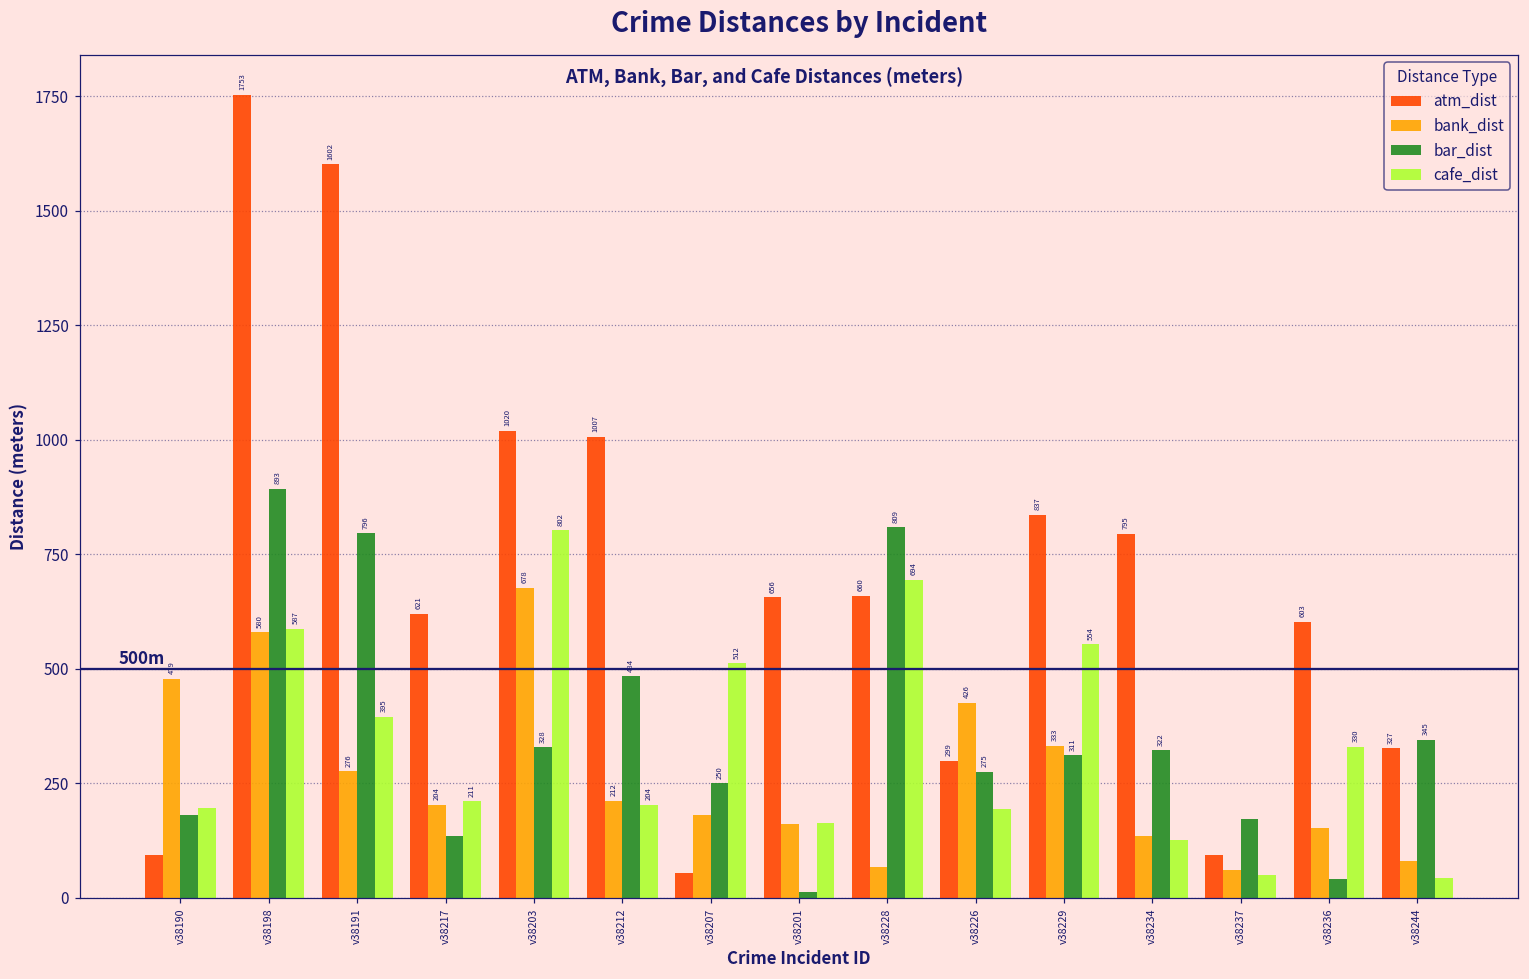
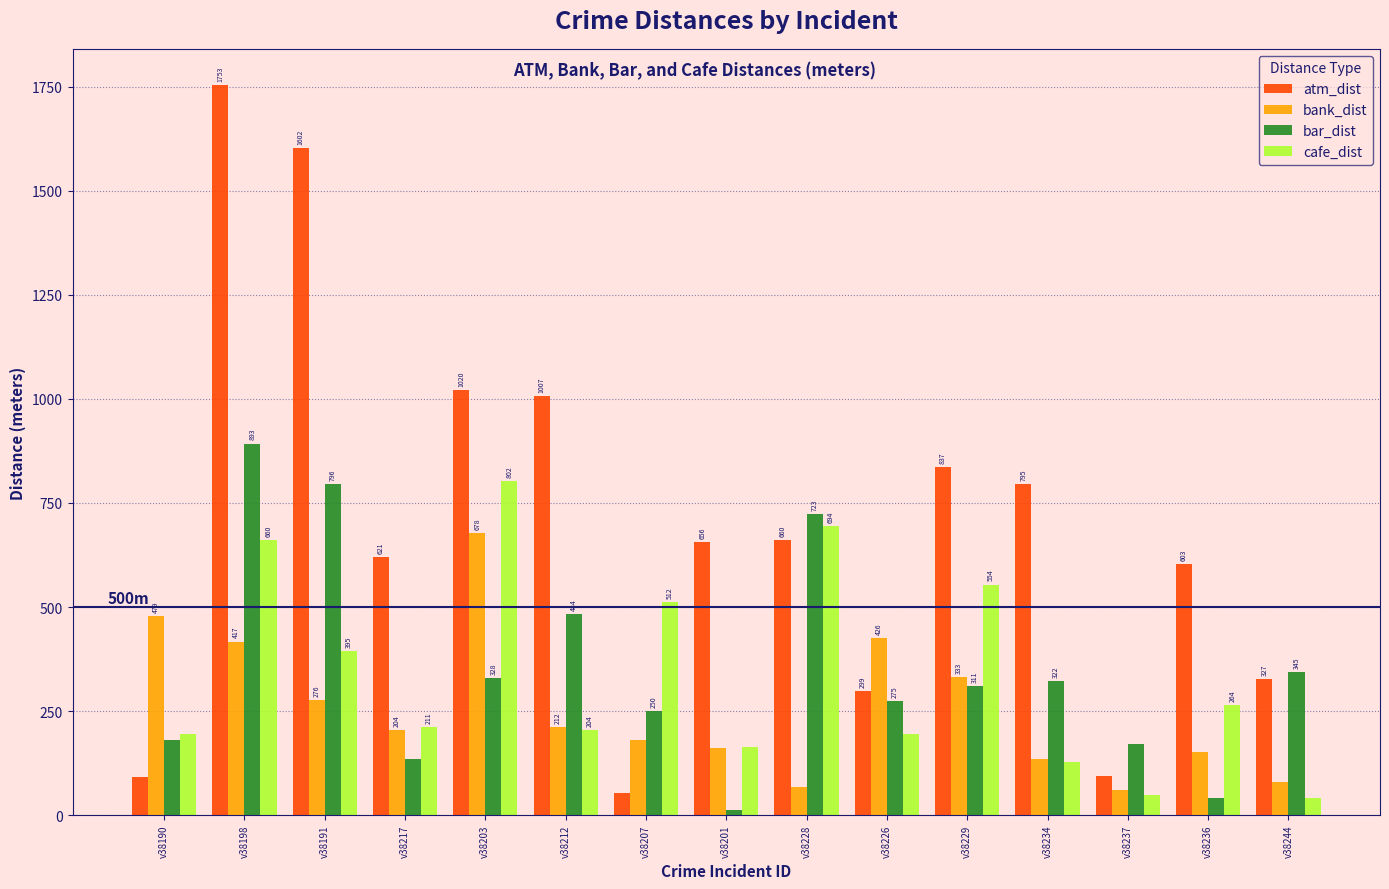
  {
    "atm_dist": {
      "v38198": 1753,
      "v38191": 1602,
      "v38217": 621,
      "v38203": 1020,
      "v38212": 1007,
      "v38201": 656,
      "v38228": 660,
      "v38226": 299,
      "v38229": 837,
      "v38234": 795,
      "v38236": 603,
      "v38244": 327
    },
    "bank_dist": {
      "v38190": 479,
-     "v38198": 580,
+     "v38198": 417,
      "v38191": 276,
      "v38217": 204,
      "v38203": 678,
      "v38212": 212,
      "v38226": 426,
      "v38229": 333
    },
    "bar_dist": {
      "v38198": 893,
      "v38191": 796,
      "v38203": 328,
      "v38212": 484,
      "v38207": 250,
-     "v38228": 809,
+     "v38228": 723,
      "v38226": 275,
      "v38229": 311,
      "v38234": 322,
      "v38244": 345
    },
    "cafe_dist": {
-     "v38198": 587,
+     "v38198": 660,
      "v38191": 395,
      "v38217": 211,
      "v38203": 802,
      "v38212": 204,
      "v38207": 512,
      "v38228": 694,
      "v38229": 554,
-     "v38236": 330
+     "v38236": 264
    }
  }
